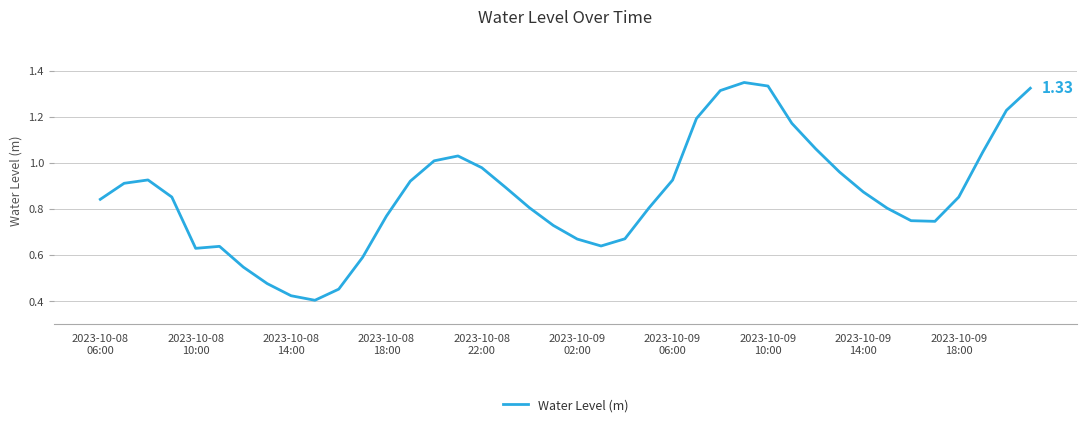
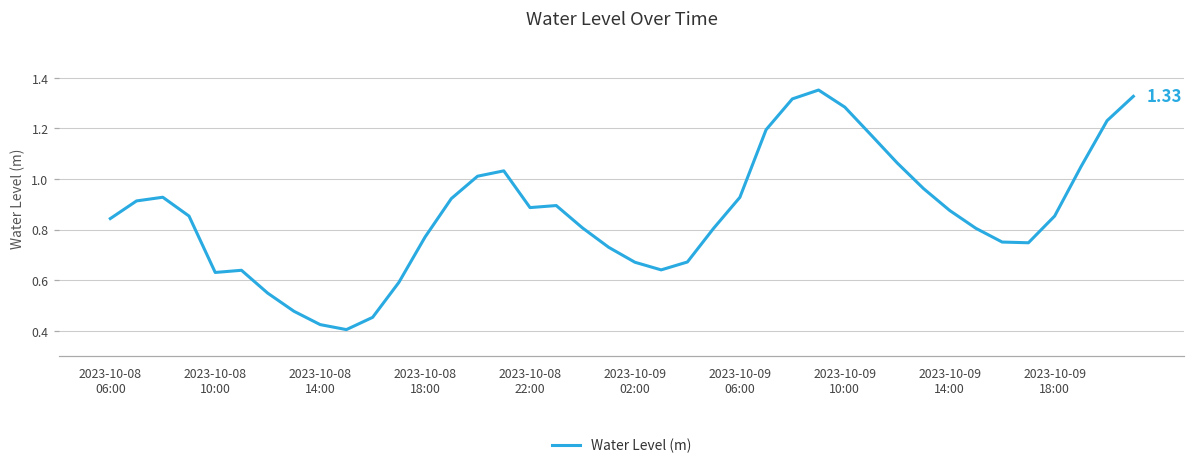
  {
    "2023-10-08 06:00": 0.84,
    "2023-10-08 10:00": 0.63,
    "2023-10-08 14:00": 0.42,
    "2023-10-08 18:00": 0.77,
-   "2023-10-08 22:00": 0.98,
+   "2023-10-08 22:00": 0.89,
    "2023-10-09 02:00": 0.67,
    "2023-10-09 06:00": 0.93,
-   "2023-10-09 10:00": 1.34,
+   "2023-10-09 10:00": 1.28,
    "2023-10-09 14:00": 0.88,
    "2023-10-09 18:00": 0.85
  }
